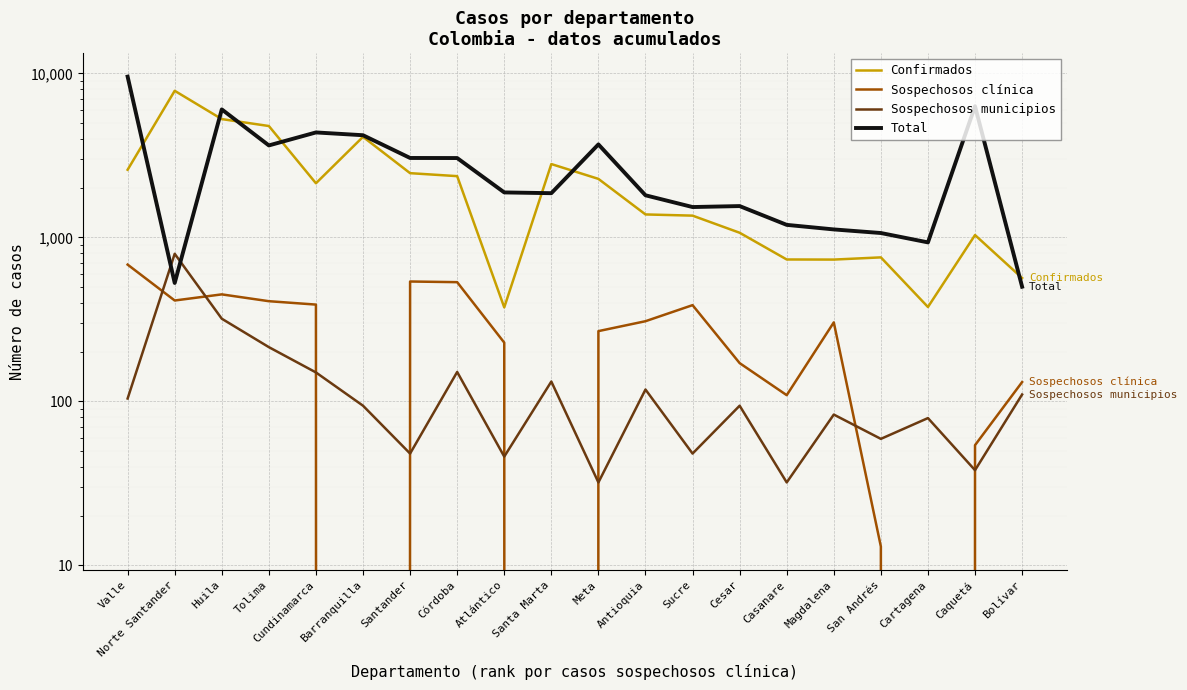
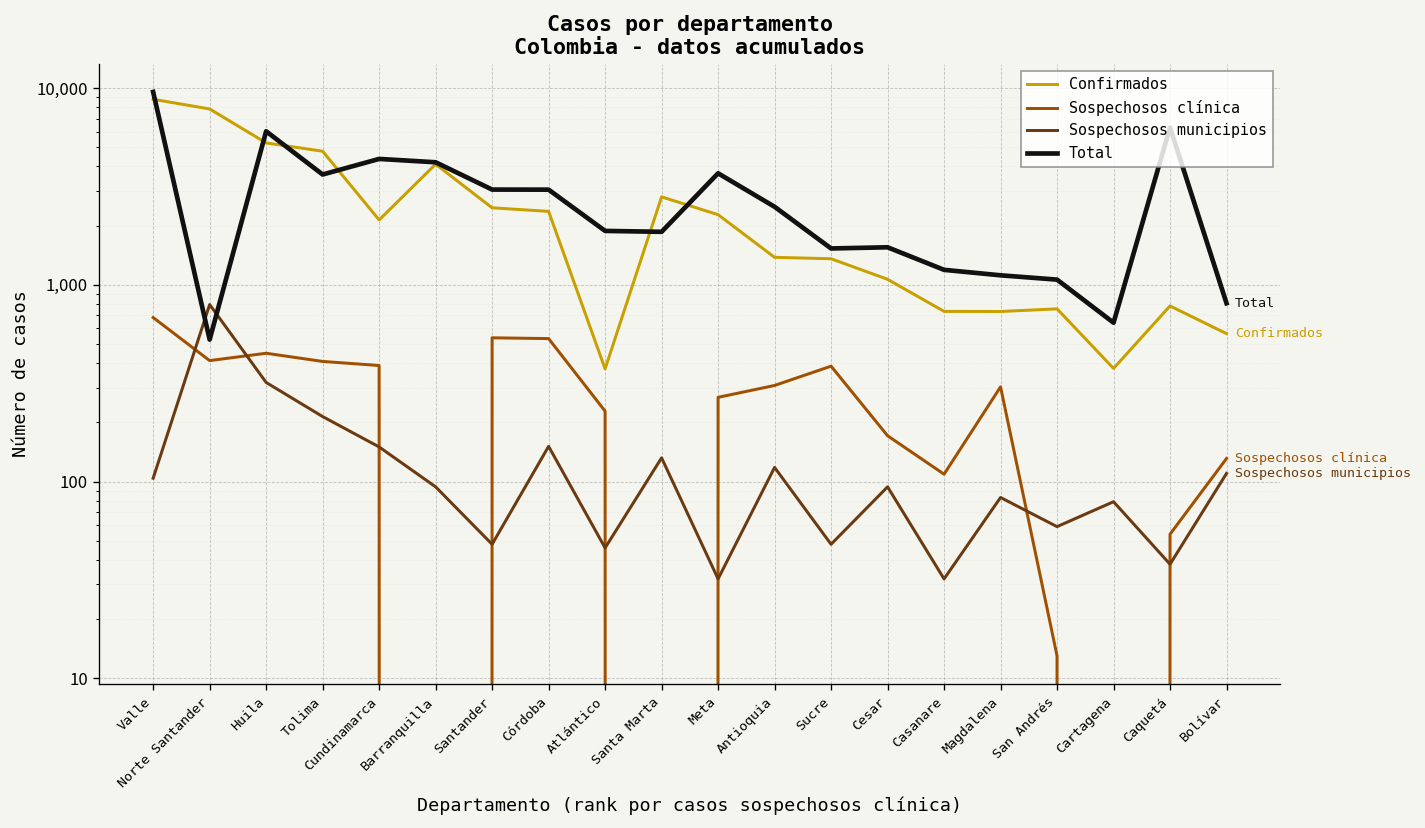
  {
    "Confirmados": {
-     "Valle": "2,600",
+     "Valle": "9,000",
      "Norte Santander": "8,000",
      "Huila": "5,300",
      "Tolima": "4,800",
      "Cundinamarca": "2,100",
      "Santander": "2,500",
      "Córdoba": "2,400",
      "Atlántico": "370",
      "Santa Marta": "2,800",
      "Meta": "2,300",
      "Antioquia": "1,400",
      "Sucre": "1,400",
      "Cesar": "1,100",
      "Casanare": "700",
      "Magdalena": "700",
      "San Andrés": "800",
      "Cartagena": "380",
-     "Caquetá": "1,000",
+     "Caquetá": "800",
      "Bolívar": "570"
    },
    "Total": {
      "Valle": "10,000",
      "Norte Santander": "530",
      "Huila": "6,000",
      "Tolima": "3,600",
      "Cundinamarca": "4,400",
      "Santander": "3,100",
      "Córdoba": "3,000",
      "Atlántico": "1,900",
      "Santa Marta": "1,900",
      "Meta": "3,700",
-     "Antioquia": "1,800",
+     "Antioquia": "2,500",
      "Sucre": "1,500",
      "Cesar": "1,600",
      "Casanare": "1,200",
      "Magdalena": "1,100",
      "San Andrés": "1,100",
-     "Cartagena": "900",
-     "Bolívar": "500"
+     "Cartagena": "640",
+     "Bolívar": "800"
    }
  }
